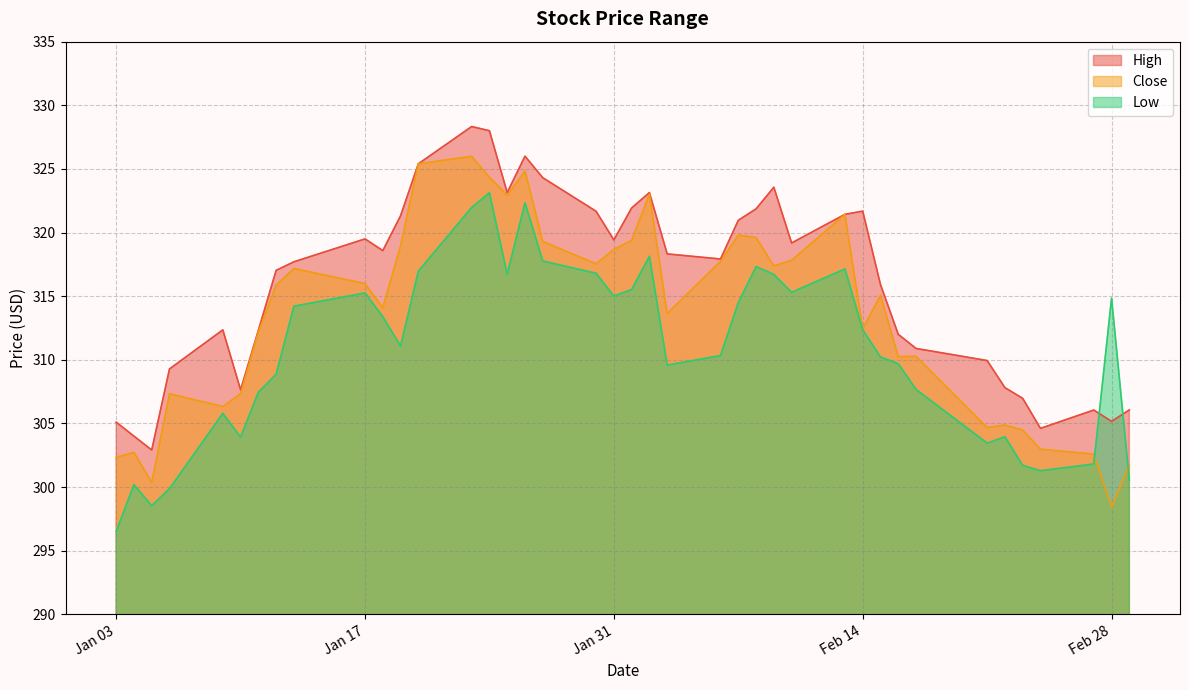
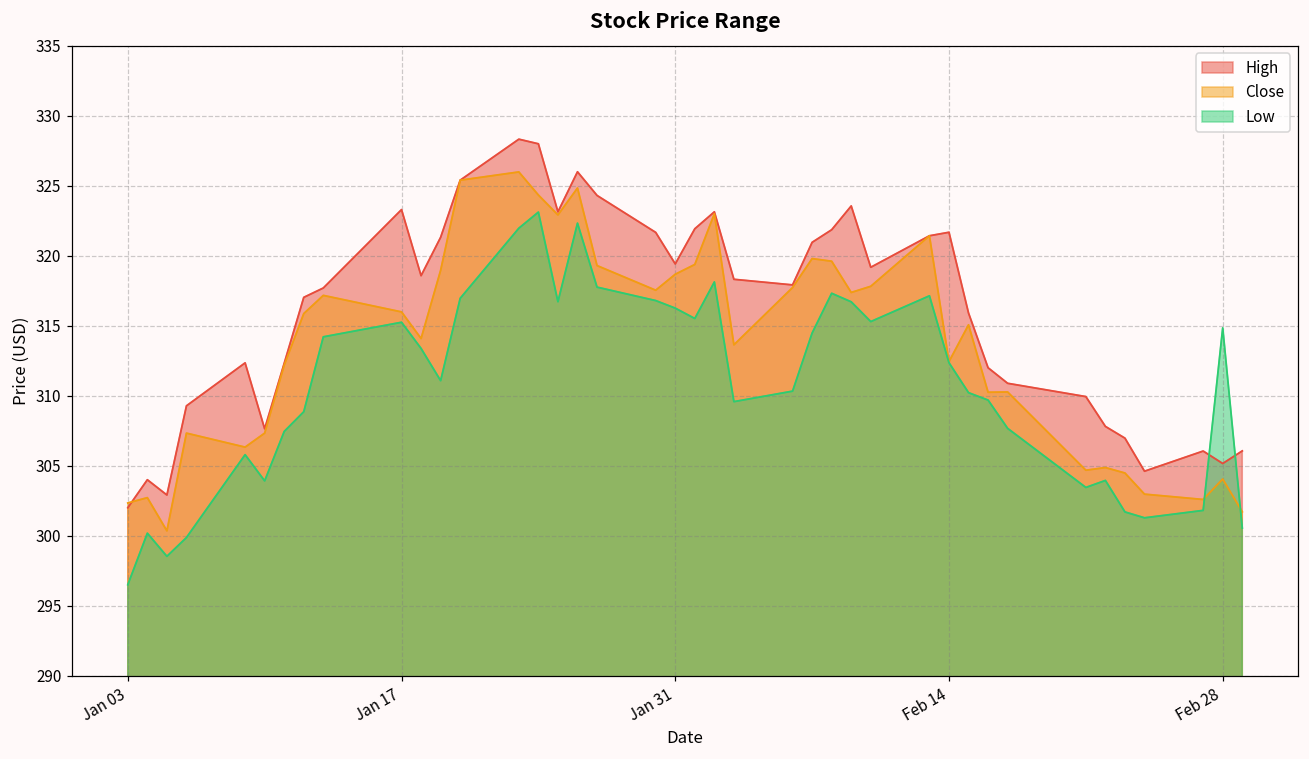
  {
    "High": {
-     "Jan 03": 305.1,
-     "Jan 17": 319.5,
+     "Jan 03": 302.0,
+     "Jan 17": 323.3,
      "Jan 31": 319.4,
      "Feb 14": 321.7,
      "Feb 28": 305.2
    },
    "Close": {
      "Jan 03": 302.3,
      "Jan 17": 316.0,
      "Jan 31": 318.7,
-     "Feb 28": 298.4
+     "Feb 28": 304.1
    },
    "Low": {
      "Jan 03": 296.5,
      "Jan 17": 315.3,
-     "Jan 31": 315.0,
+     "Jan 31": 316.3,
      "Feb 28": 314.9
    }
  }
